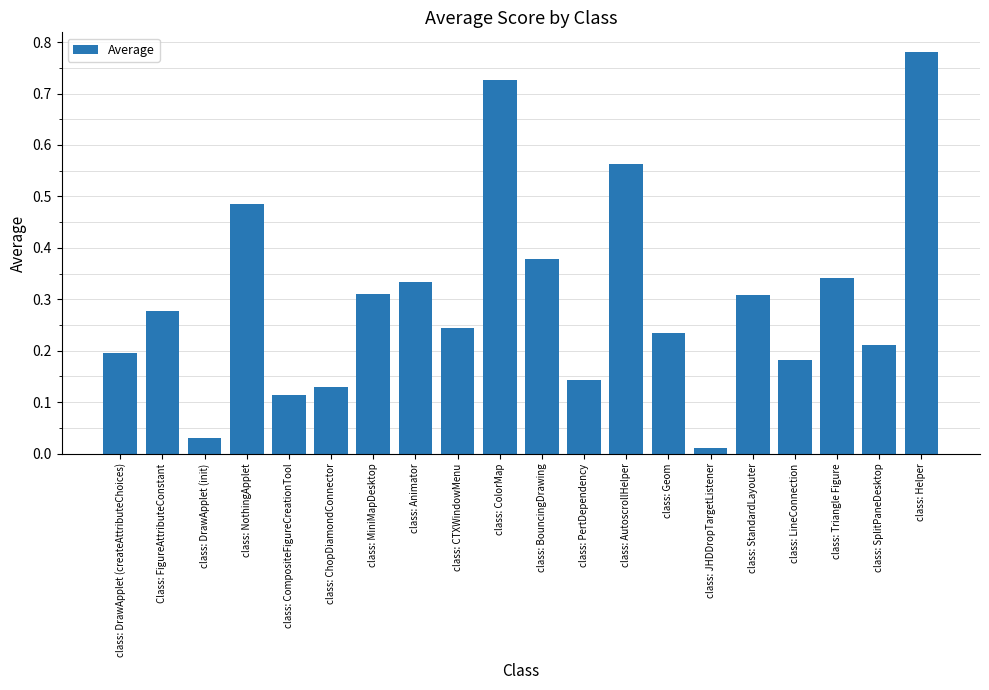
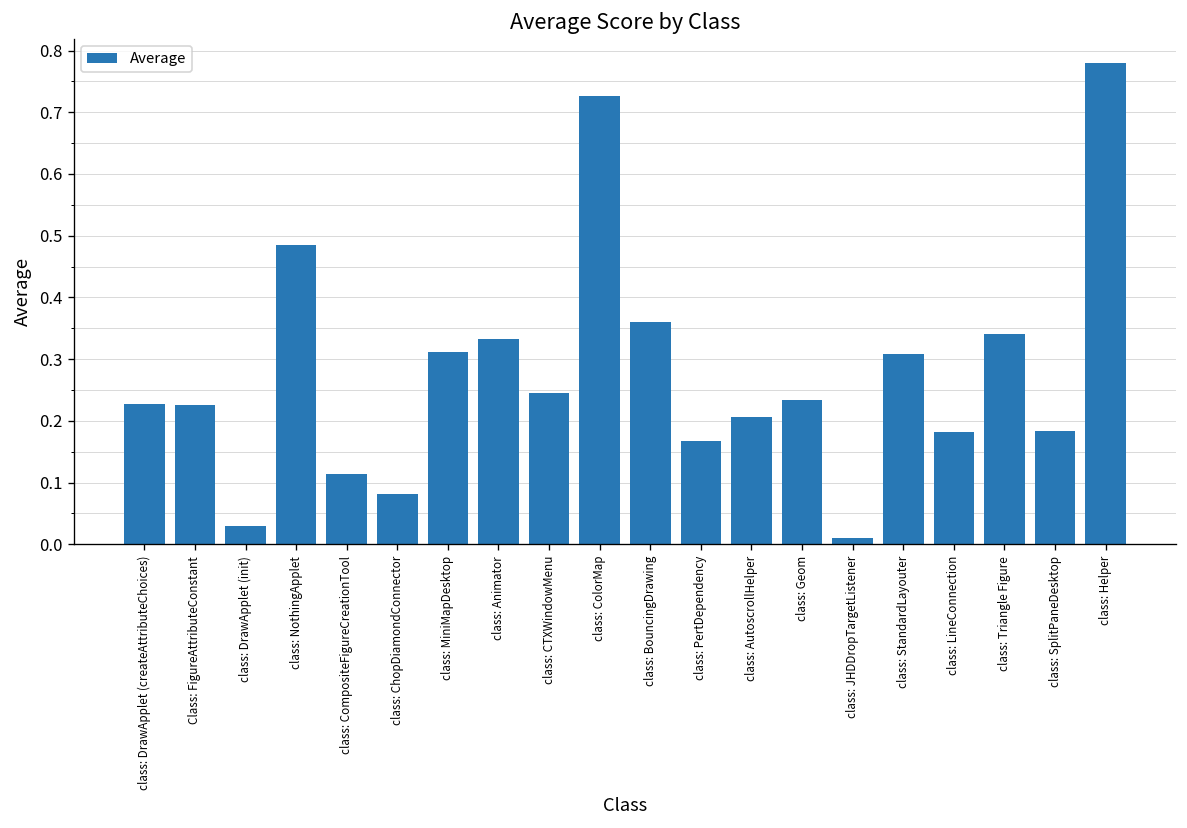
  {
-   "class: DrawApplet (createAttributeChoices)": 0.20,
-   "Class: FigureAttributeConstant": 0.28,
+   "class: DrawApplet (createAttributeChoices)": 0.23,
+   "Class: FigureAttributeConstant": 0.23,
    "class: DrawApplet (init)": 0.03,
    "class: NothingApplet": 0.49,
    "class: CompositeFigureCreationTool": 0.11,
-   "class: ChopDiamondConnector": 0.13,
+   "class: ChopDiamondConnector": 0.08,
    "class: MiniMapDesktop": 0.31,
    "class: Animator": 0.33,
    "class: CTXWindowMenu": 0.24,
    "class: ColorMap": 0.73,
-   "class: BouncingDrawing": 0.38,
-   "class: PertDependency": 0.14,
-   "class: AutoscrollHelper": 0.56,
+   "class: BouncingDrawing": 0.36,
+   "class: PertDependency": 0.17,
+   "class: AutoscrollHelper": 0.21,
    "class: Geom": 0.23,
    "class: JHDDropTargetListener": 0.01,
    "class: StandardLayouter": 0.31,
    "class: LineConnection": 0.18,
    "class: Triangle Figure": 0.34,
-   "class: SplitPaneDesktop": 0.21,
+   "class: SplitPaneDesktop": 0.18,
    "class: Helper": 0.78
  }
